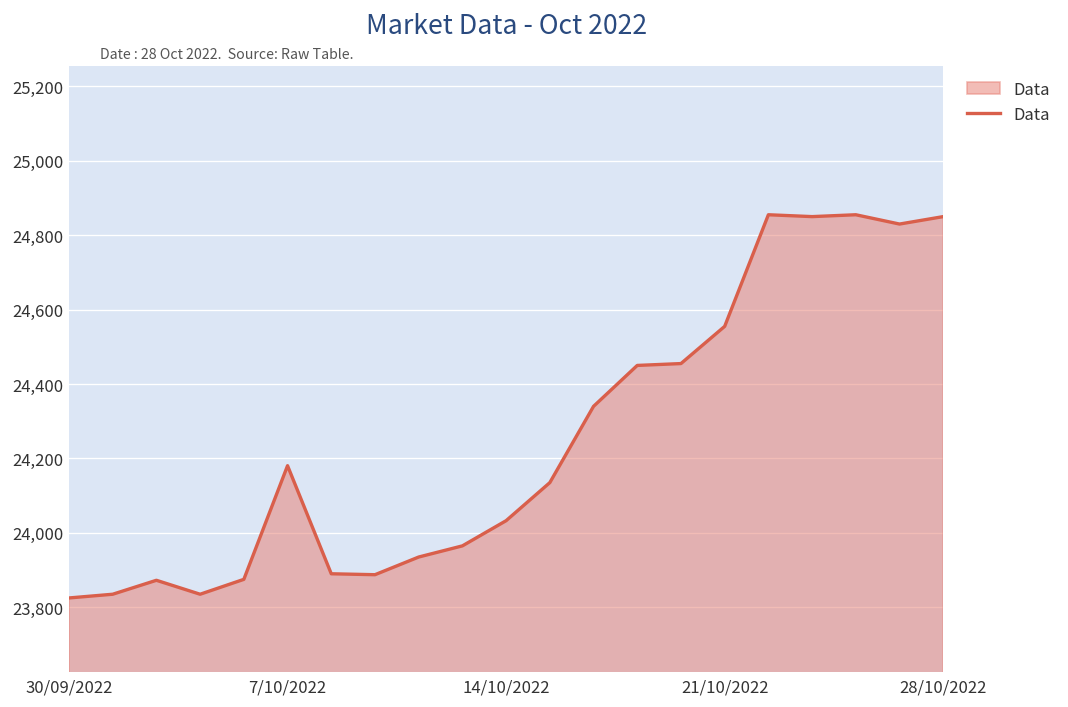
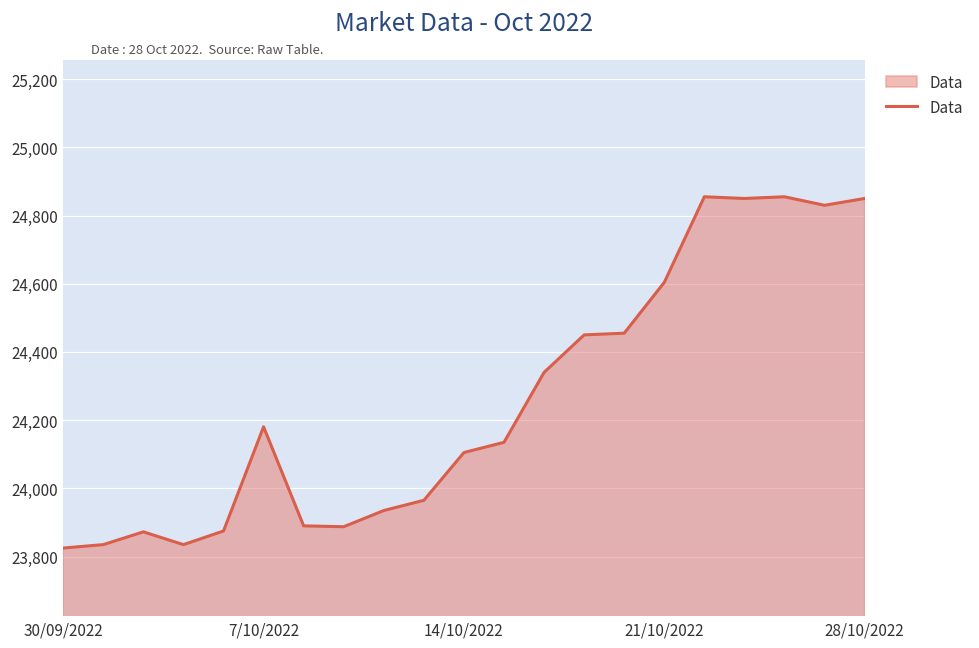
  {
    "30/09/2022": "23,830",
    "7/10/2022": "24,180",
-   "14/10/2022": "24,030",
-   "21/10/2022": "24,560",
+   "14/10/2022": "24,110",
+   "21/10/2022": "24,600",
    "28/10/2022": "24,850"
  }
